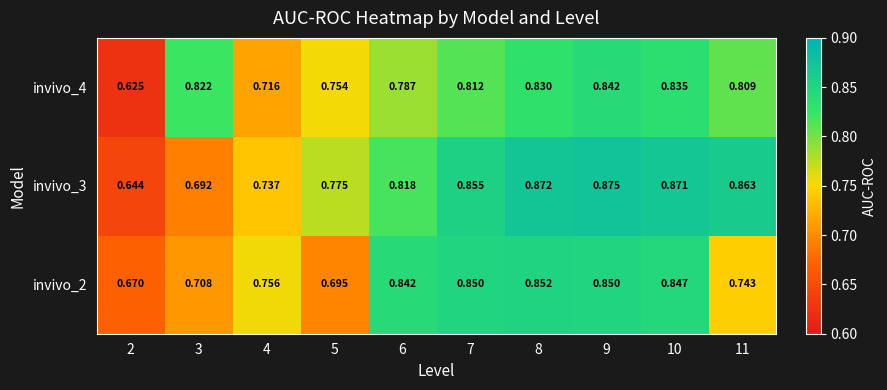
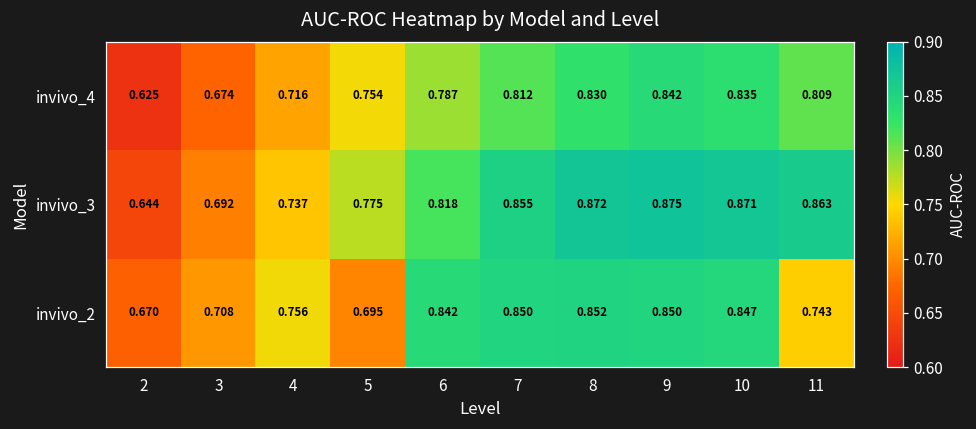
  {
    "invivo_4": {
      "2": 0.625,
-     "3": 0.822,
+     "3": 0.674,
      "4": 0.716,
      "5": 0.754,
      "6": 0.787,
      "7": 0.812,
      "8": 0.830,
      "9": 0.842,
      "10": 0.835,
      "11": 0.809
    },
    "invivo_3": {
      "2": 0.644,
      "3": 0.692,
      "4": 0.737,
      "5": 0.775,
      "6": 0.818,
      "7": 0.855,
      "8": 0.872,
      "9": 0.875,
      "10": 0.871,
      "11": 0.863
    },
    "invivo_2": {
      "2": 0.670,
      "3": 0.708,
      "4": 0.756,
      "5": 0.695,
      "6": 0.842,
      "7": 0.850,
      "8": 0.852,
      "9": 0.850,
      "10": 0.847,
      "11": 0.743
    }
  }
